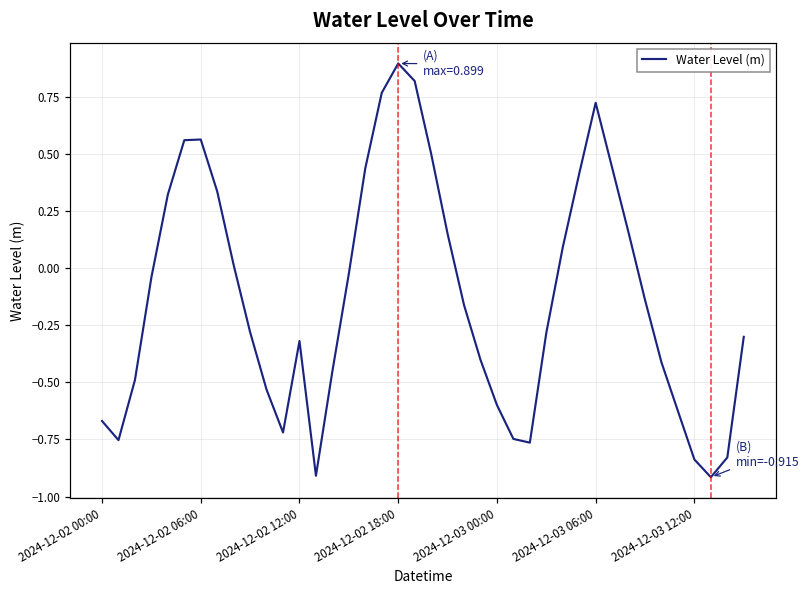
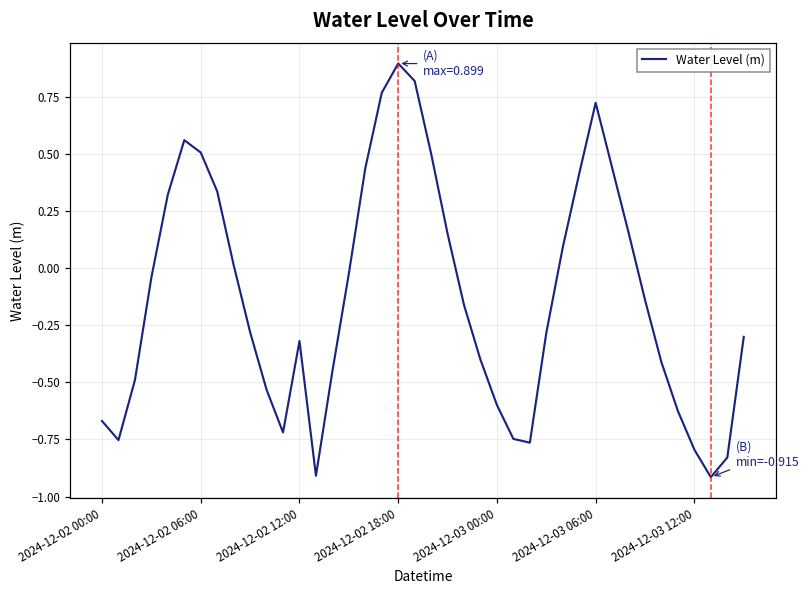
  {
    "2024-12-02 00:00": -0.67,
-   "2024-12-02 06:00": 0.57,
+   "2024-12-02 06:00": 0.51,
    "2024-12-02 12:00": -0.32,
    "2024-12-03 00:00": -0.60,
    "2024-12-03 06:00": 0.73,
-   "2024-12-03 12:00": -0.84
+   "2024-12-03 12:00": -0.79
  }
